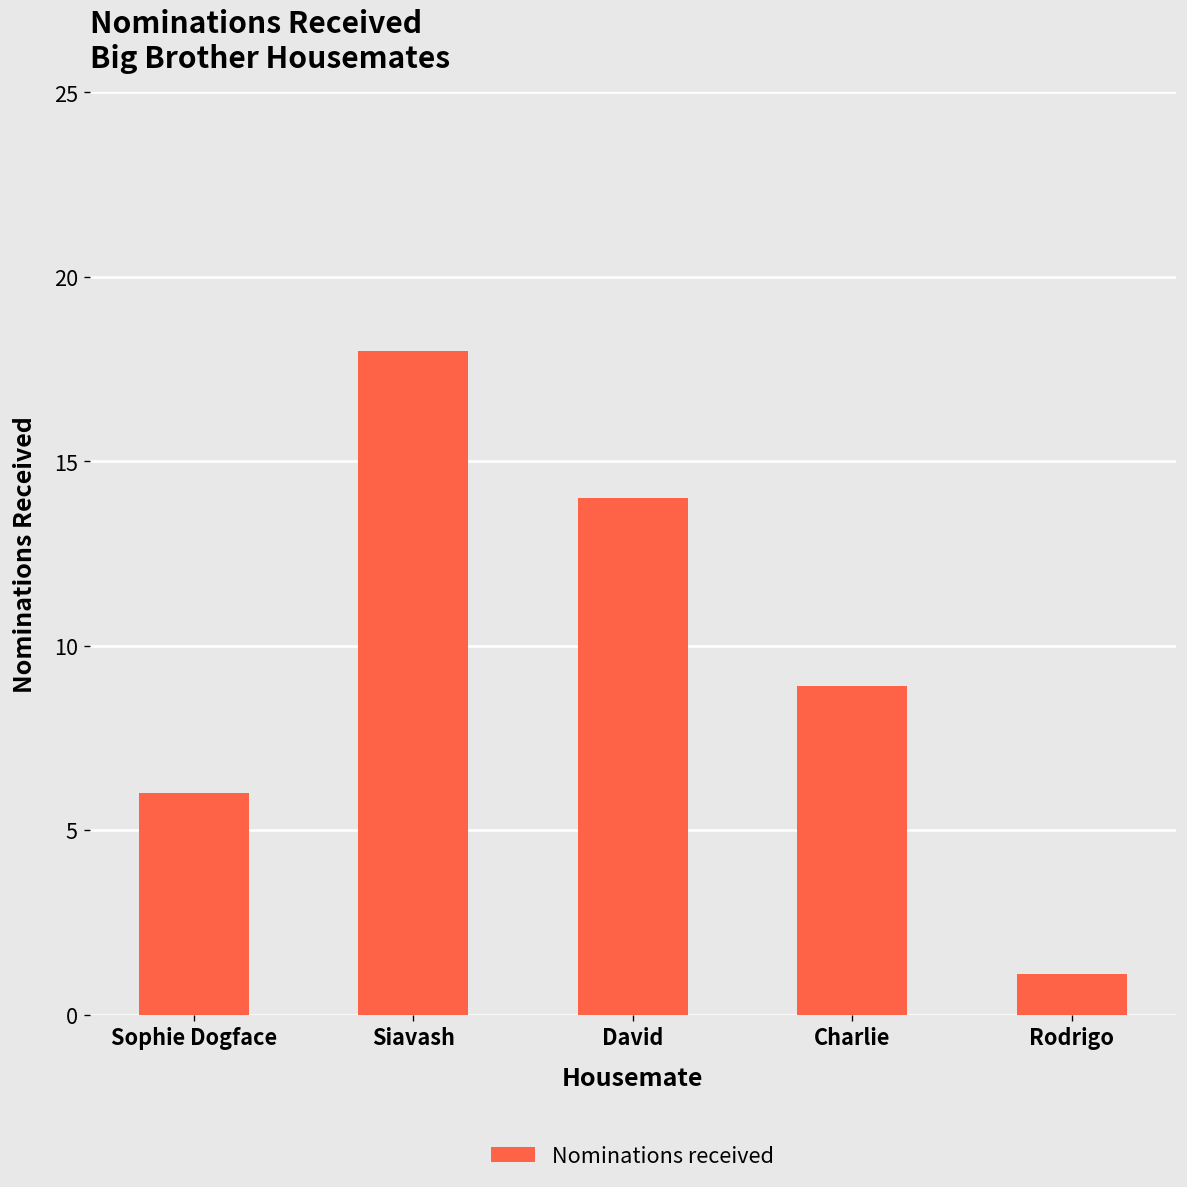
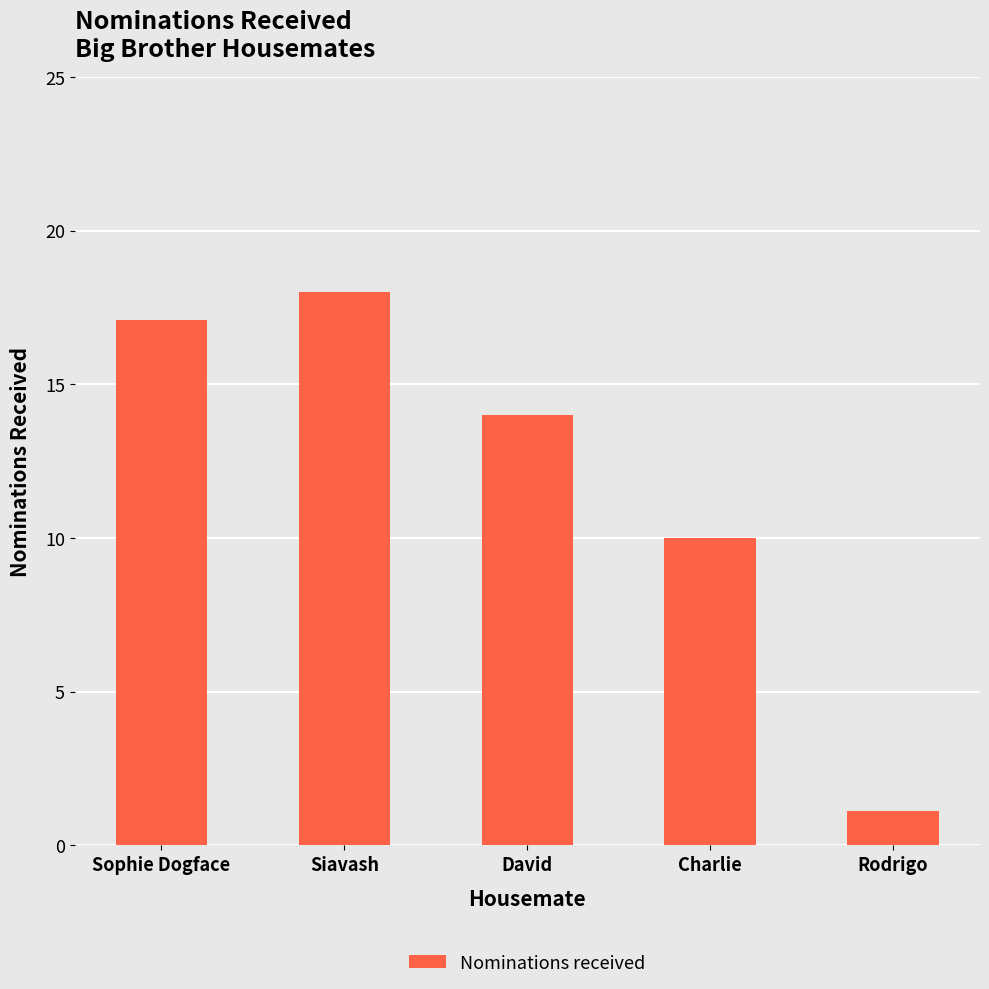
  {
-   "Sophie Dogface": 6.0,
+   "Sophie Dogface": 17.1,
    "Siavash": 18.0,
    "David": 14.0,
-   "Charlie": 8.9,
+   "Charlie": 10.0,
    "Rodrigo": 1.1
  }
